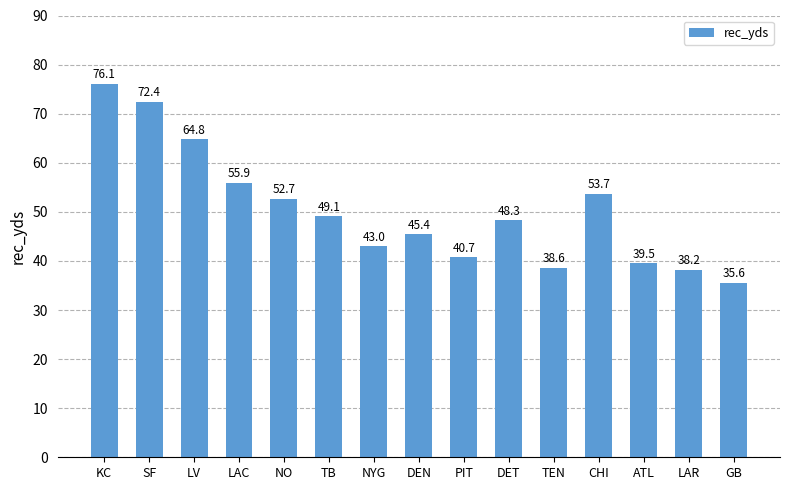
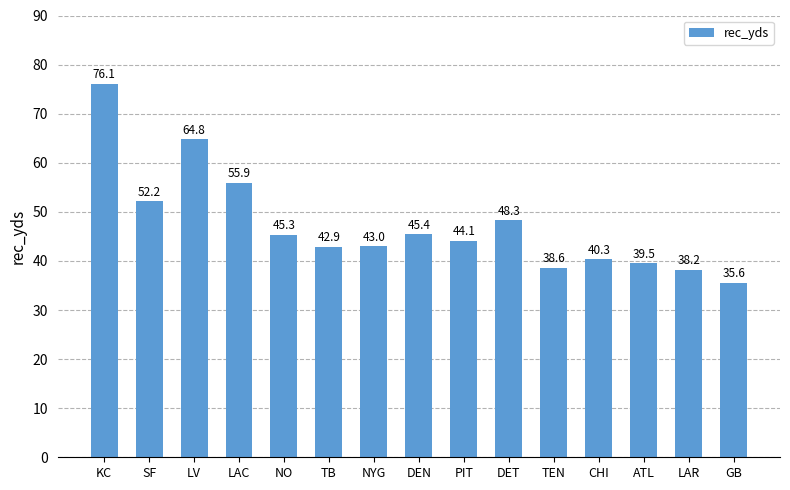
  {
    "KC": 76.1,
-   "SF": 72.4,
+   "SF": 52.2,
    "LV": 64.8,
    "LAC": 55.9,
-   "NO": 52.7,
-   "TB": 49.1,
+   "NO": 45.3,
+   "TB": 42.9,
    "NYG": 43.0,
    "DEN": 45.4,
-   "PIT": 40.7,
+   "PIT": 44.1,
    "DET": 48.3,
    "TEN": 38.6,
-   "CHI": 53.7,
+   "CHI": 40.3,
    "ATL": 39.5,
    "LAR": 38.2,
    "GB": 35.6
  }
